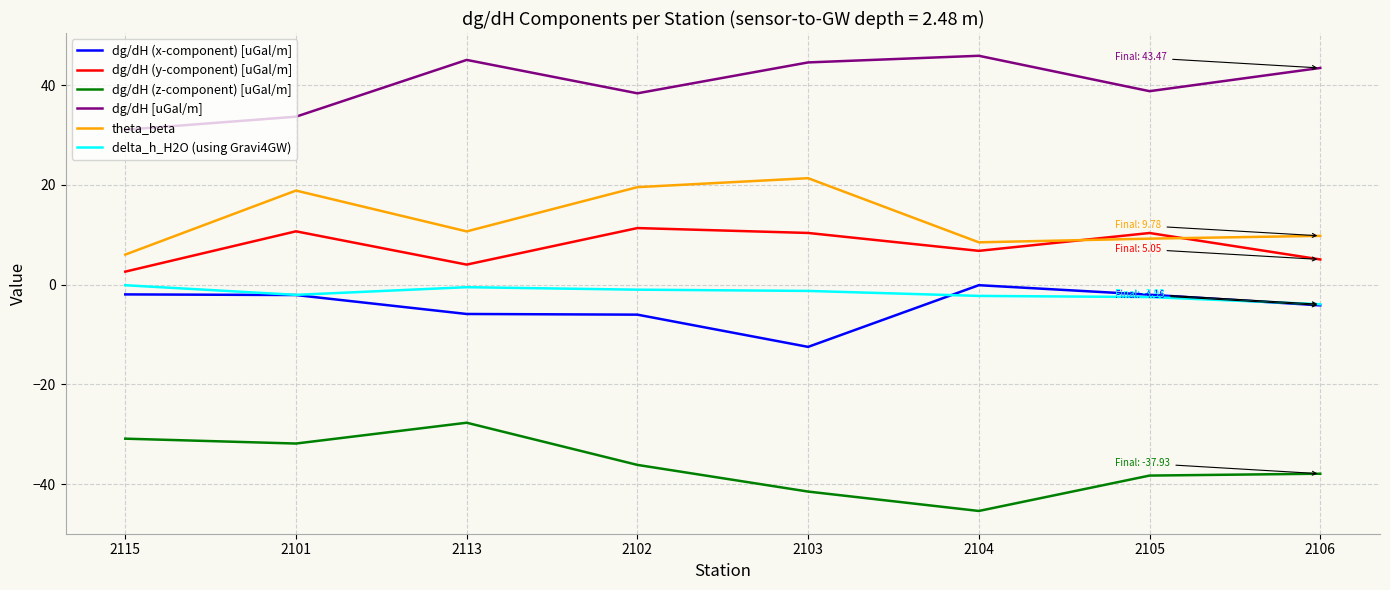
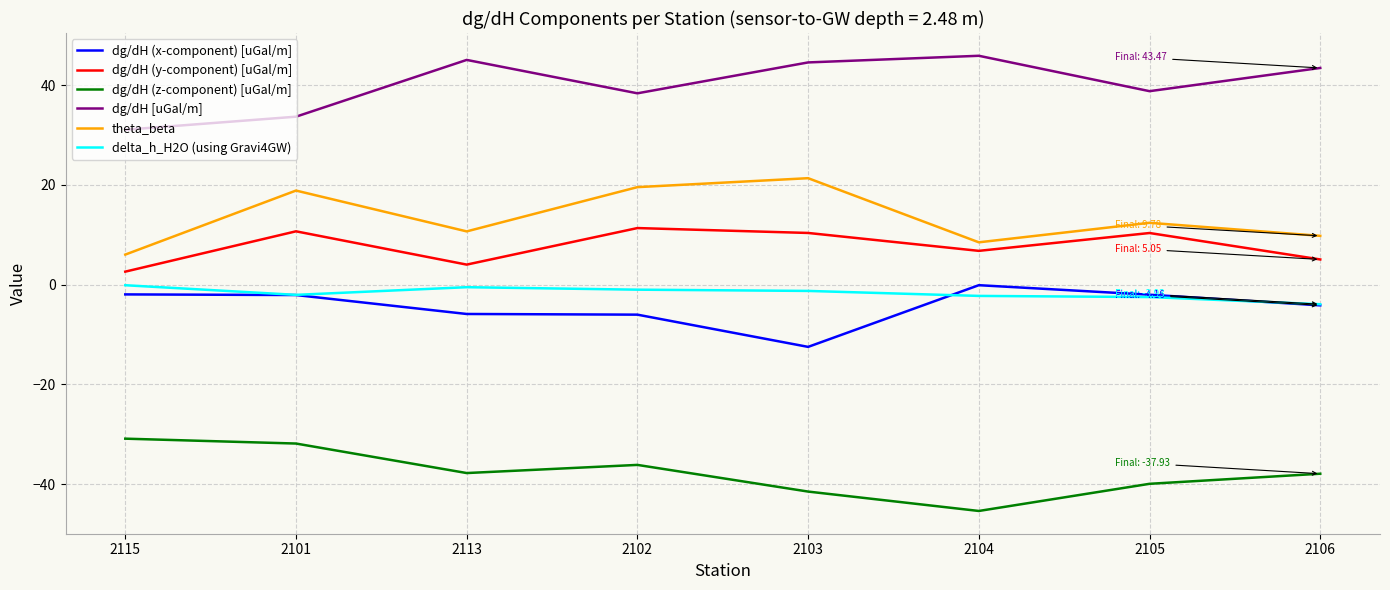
  {
    "dg/dH (x-component) [uGal/m]": {
      "2115": -2,
      "2113": -6,
      "2102": -6,
      "2103": -12,
      "2104": 0
    },
    "dg/dH (y-component) [uGal/m]": {
      "2106": 5.05
    },
    "dg/dH (z-component) [uGal/m]": {
      "2115": -31,
      "2101": -32,
-     "2113": -28,
+     "2113": -38,
      "2102": -36,
      "2103": -42,
      "2104": -45,
-     "2105": -38
+     "2105": -40
    },
    "dg/dH [uGal/m]": {
      "2106": 43.47
    },
    "theta_beta": {
      "2115": 6,
      "2101": 19,
      "2113": 11,
      "2102": 20,
      "2103": 21,
      "2104": 8,
-     "2105": 9,
+     "2105": 12,
      "2106": 10
    },
    "delta_h_H2O (using Gravi4GW)": {
      "2115": 0,
      "2113": -1,
      "2102": -1,
      "2103": -1,
      "2104": -2
    }
  }
